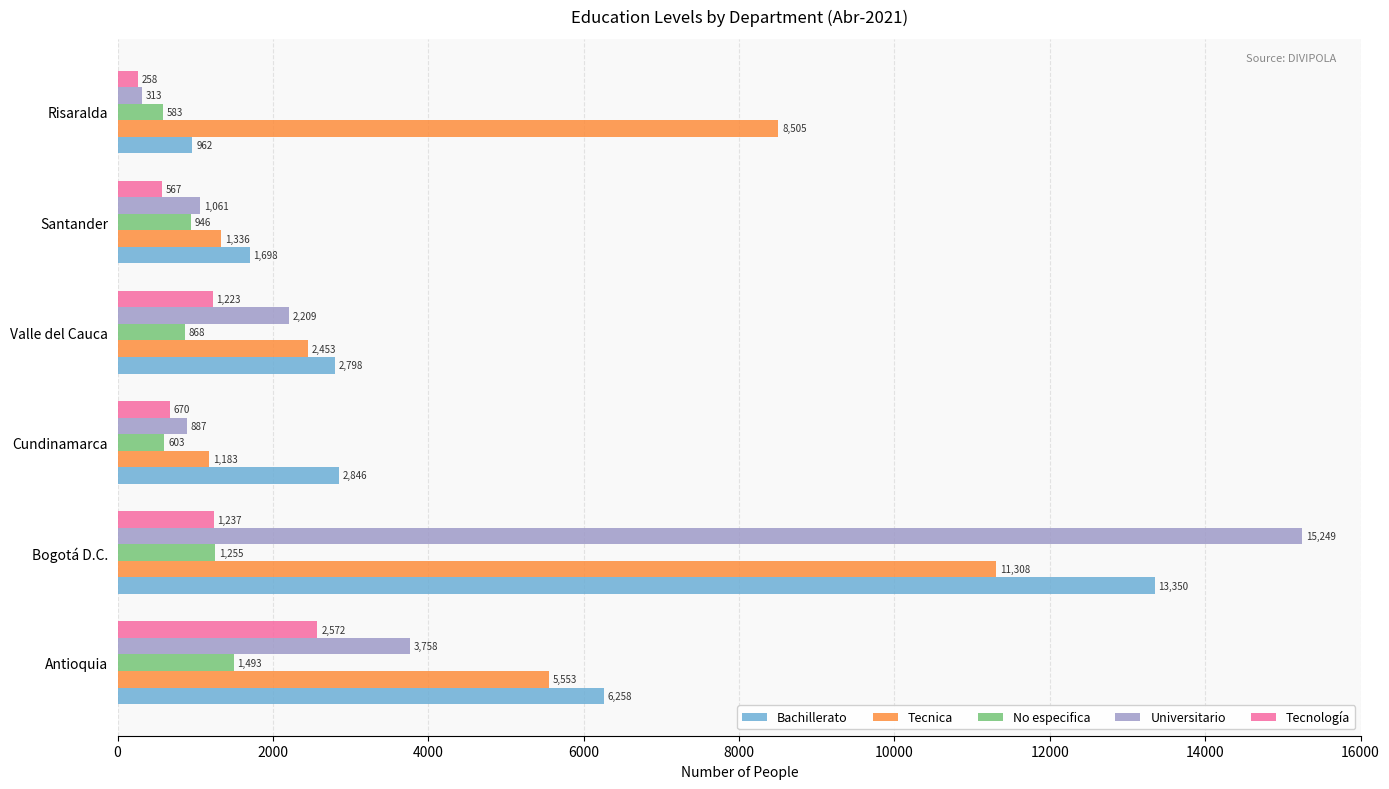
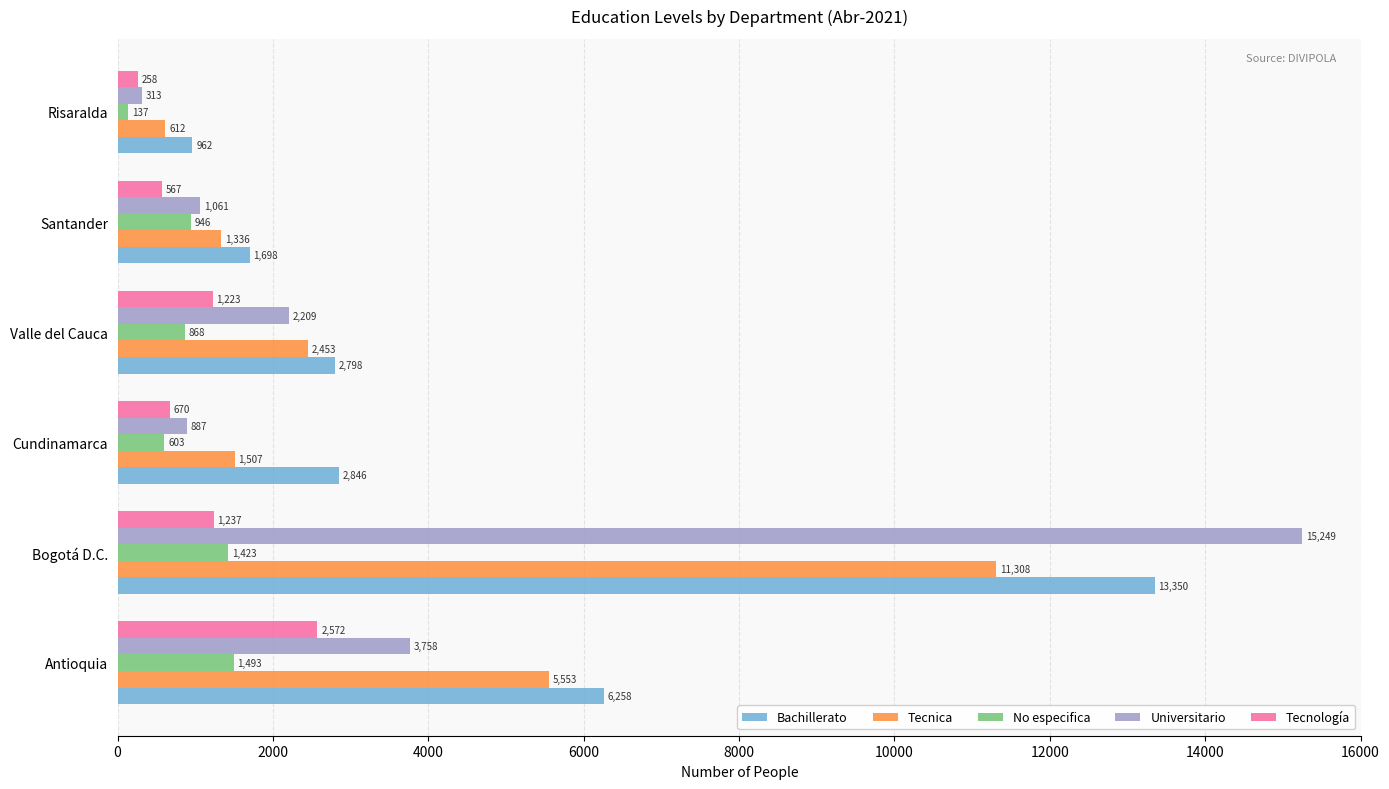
  {
    "Tecnica": {
-     "Risaralda": "8,505",
+     "Risaralda": "612",
      "Santander": "1,336",
      "Valle del Cauca": "2,453",
-     "Cundinamarca": "1,183",
+     "Cundinamarca": "1,507",
      "Bogotá D.C.": "11,308",
      "Antioquia": "5,553"
    },
    "No especifica": {
-     "Risaralda": "583",
+     "Risaralda": "137",
      "Santander": "946",
      "Valle del Cauca": "868",
      "Cundinamarca": "603",
-     "Bogotá D.C.": "1,255",
+     "Bogotá D.C.": "1,423",
      "Antioquia": "1,493"
    },
    "Tecnología": {
      "Risaralda": "258",
      "Santander": "567",
      "Valle del Cauca": "1,223",
      "Cundinamarca": "670",
      "Bogotá D.C.": "1,237",
      "Antioquia": "2,572"
    }
  }
